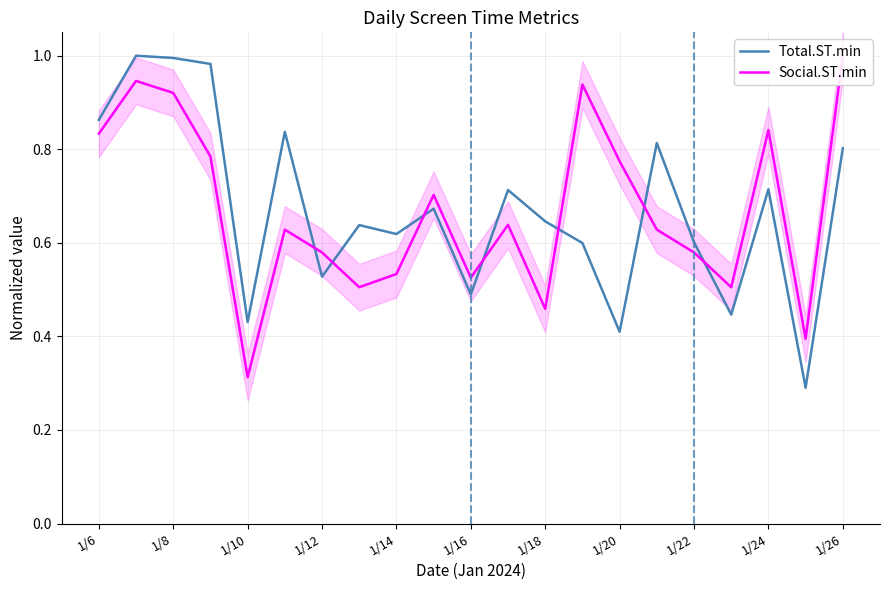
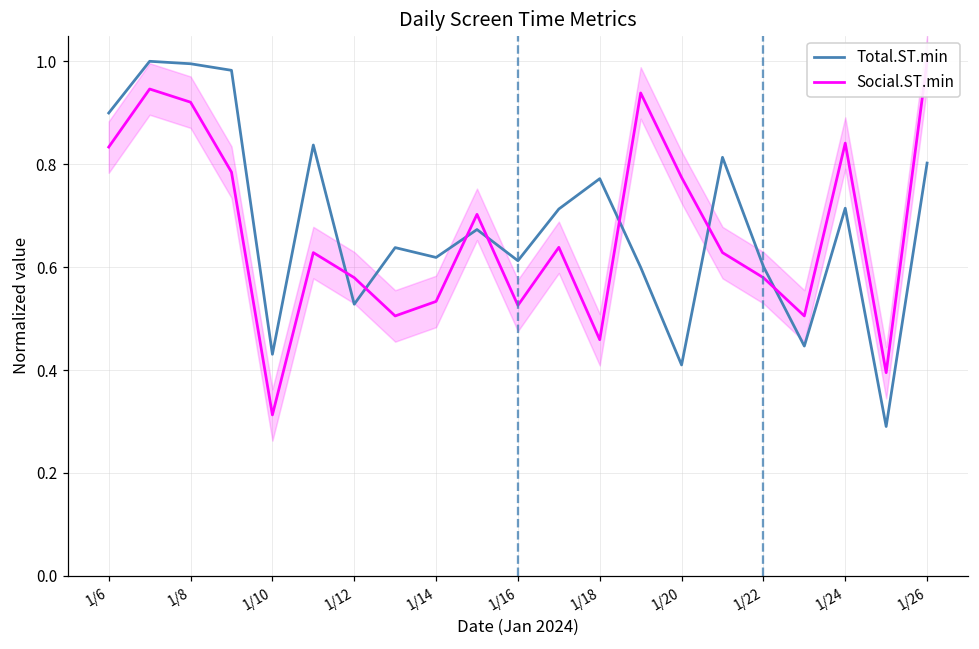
  {
    "Total.ST.min": {
-     "1/6": 0.86,
+     "1/6": 0.90,
      "1/8": 1.00,
      "1/10": 0.43,
      "1/12": 0.53,
      "1/14": 0.62,
-     "1/16": 0.49,
-     "1/18": 0.65,
+     "1/16": 0.61,
+     "1/18": 0.77,
      "1/20": 0.41,
      "1/22": 0.60,
      "1/24": 0.71,
      "1/26": 0.80
    }
  }
